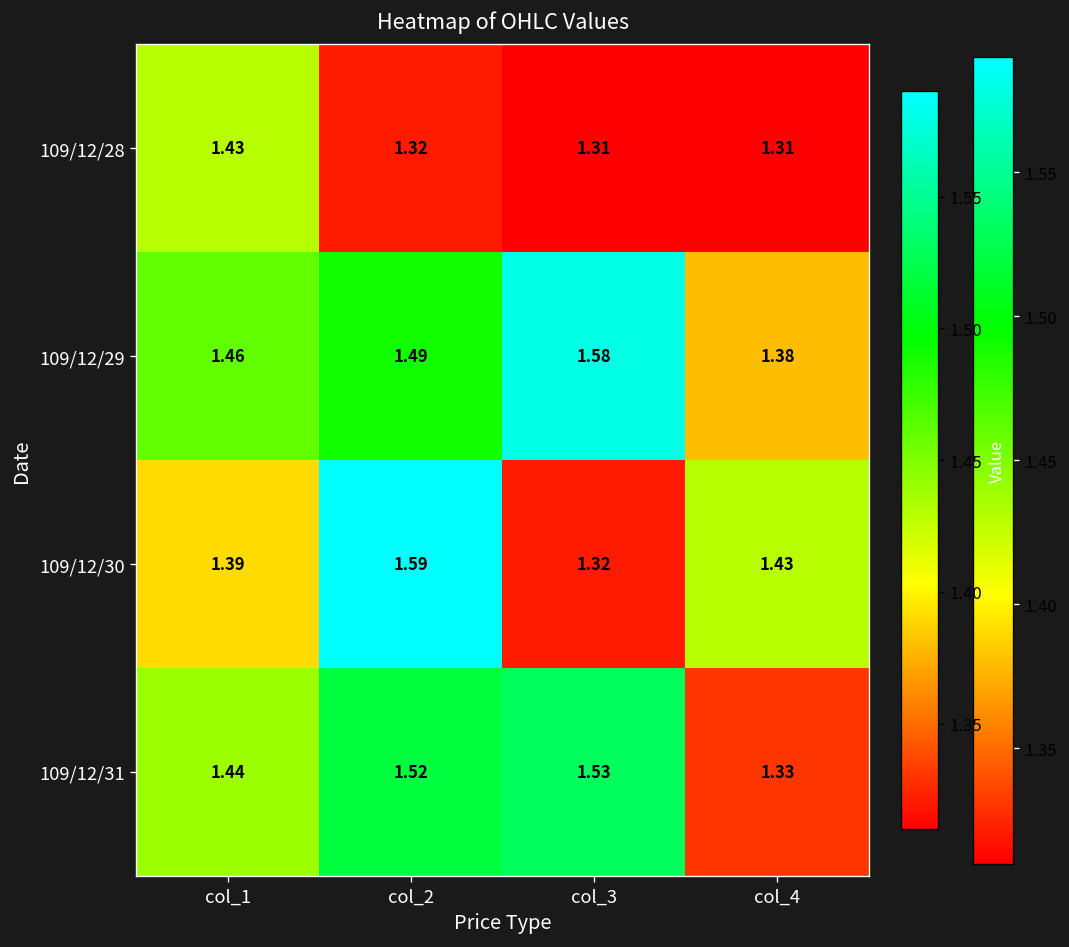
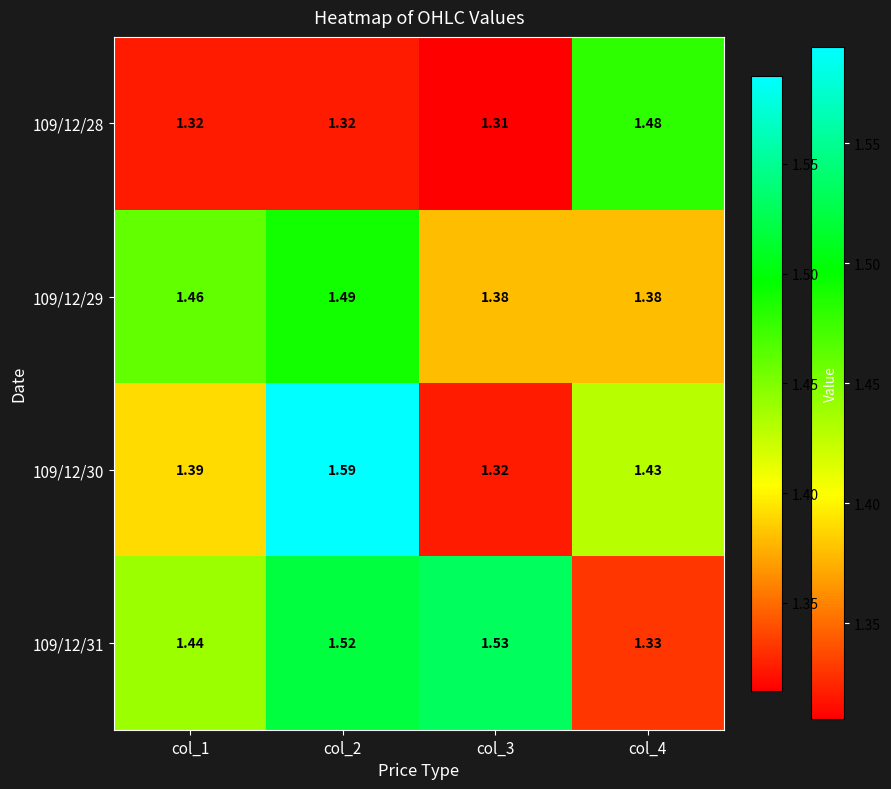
  {
    "109/12/28": {
-     "col_1": 1.43,
+     "col_1": 1.32,
      "col_2": 1.32,
      "col_3": 1.31,
-     "col_4": 1.31
+     "col_4": 1.48
    },
    "109/12/29": {
      "col_1": 1.46,
      "col_2": 1.49,
-     "col_3": 1.58,
+     "col_3": 1.38,
      "col_4": 1.38
    },
    "109/12/30": {
      "col_1": 1.39,
      "col_2": 1.59,
      "col_3": 1.32,
      "col_4": 1.43
    },
    "109/12/31": {
      "col_1": 1.44,
      "col_2": 1.52,
      "col_3": 1.53,
      "col_4": 1.33
    }
  }
